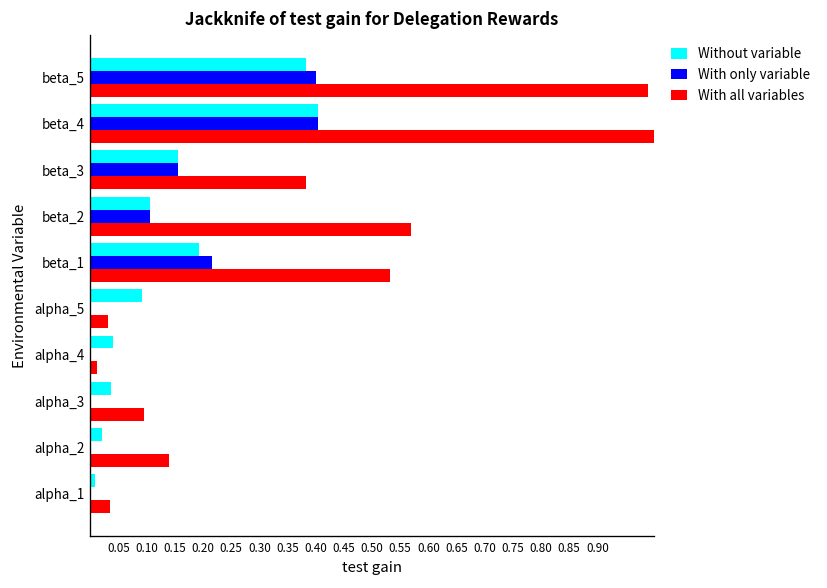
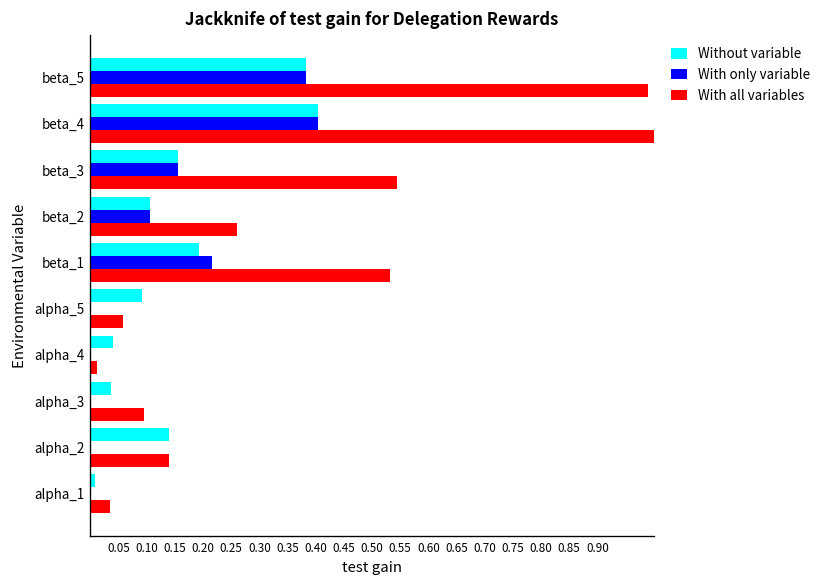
  {
    "Without variable": {
      "beta_5": 0.38,
      "beta_4": 0.40,
      "beta_3": 0.16,
      "beta_2": 0.11,
      "beta_1": 0.19,
      "alpha_5": 0.09,
      "alpha_4": 0.04,
      "alpha_3": 0.04,
-     "alpha_2": 0.02,
+     "alpha_2": 0.14,
      "alpha_1": 0.01
    },
    "With only variable": {
-     "beta_5": 0.40,
+     "beta_5": 0.38,
      "beta_4": 0.40,
      "beta_3": 0.16,
      "beta_2": 0.11,
      "beta_1": 0.22
    },
    "With all variables": {
      "beta_5": 0.99,
      "beta_4": 1.00,
-     "beta_3": 0.38,
-     "beta_2": 0.57,
+     "beta_3": 0.54,
+     "beta_2": 0.26,
      "beta_1": 0.53,
-     "alpha_5": 0.03,
+     "alpha_5": 0.06,
      "alpha_4": 0.01,
      "alpha_3": 0.10,
      "alpha_2": 0.14,
      "alpha_1": 0.04
    }
  }
